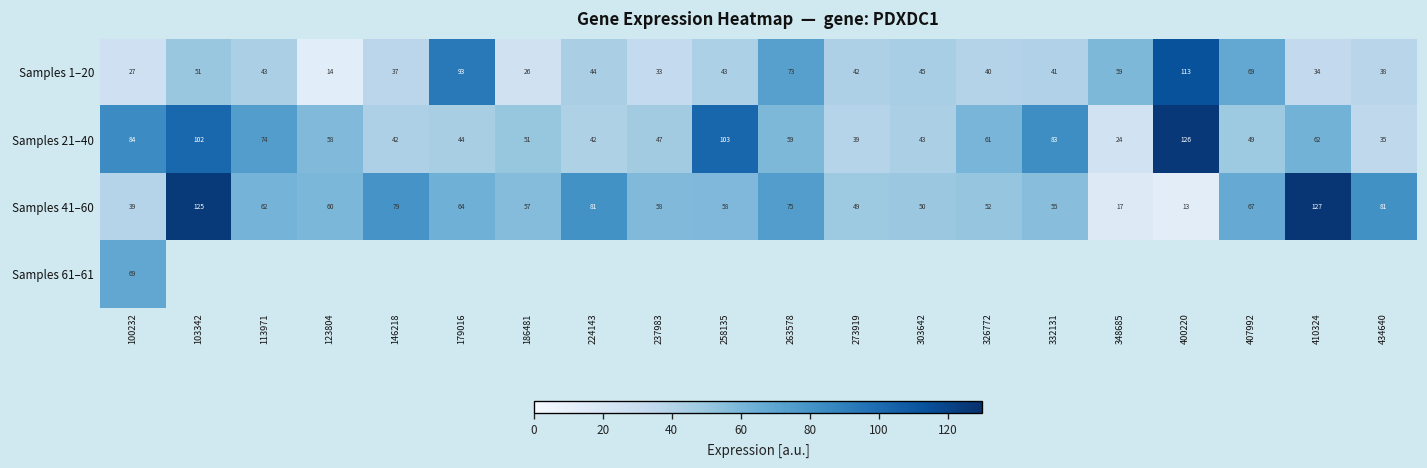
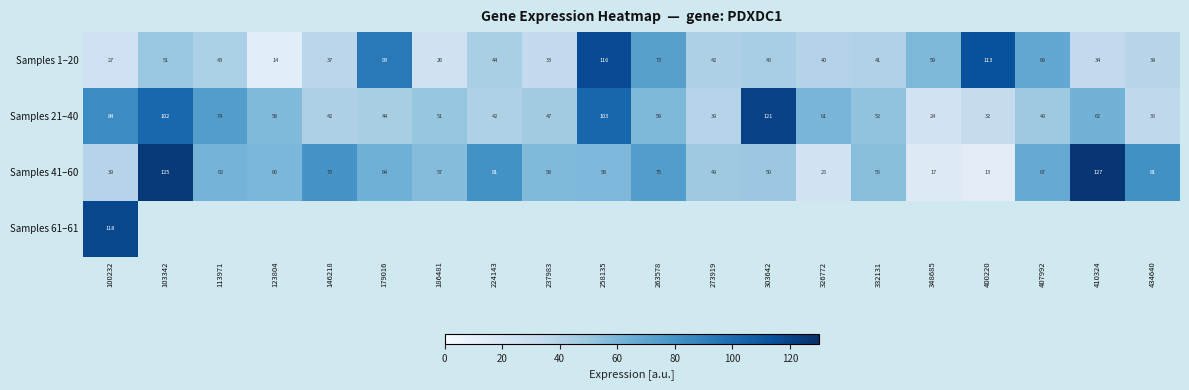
  {
    "Samples 1–20": {
      "100232": 27,
      "103342": 51,
      "113971": 43,
      "123804": 14,
      "146218": 37,
      "179016": 93,
      "186481": 26,
      "224143": 44,
      "237983": 33,
-     "258135": 43,
+     "258135": 116,
      "263578": 73,
      "273919": 42,
      "303642": 45,
      "326772": 40,
      "332131": 41,
      "348685": 59,
      "400220": 113,
      "407992": 69,
      "410324": 34,
      "434640": 38
    },
    "Samples 21–40": {
      "100232": 84,
      "103342": 102,
      "113971": 74,
      "123804": 58,
      "146218": 42,
      "179016": 44,
      "186481": 51,
      "224143": 42,
      "237983": 47,
      "258135": 103,
      "263578": 59,
      "273919": 39,
-     "303642": 43,
+     "303642": 121,
      "326772": 61,
-     "332131": 83,
+     "332131": 52,
      "348685": 24,
-     "400220": 126,
+     "400220": 32,
      "407992": 49,
      "410324": 62,
      "434640": 35
    },
    "Samples 41–60": {
      "100232": 39,
      "103342": 125,
      "113971": 62,
      "123804": 60,
      "146218": 79,
      "179016": 64,
      "186481": 57,
      "224143": 81,
      "237983": 58,
      "258135": 58,
      "263578": 75,
      "273919": 49,
      "303642": 50,
-     "326772": 52,
+     "326772": 25,
      "332131": 55,
      "348685": 17,
      "400220": 13,
      "407992": 67,
      "410324": 127,
      "434640": 81
    },
    "Samples 61–61": {
-     "100232": 69
+     "100232": 118
    }
  }
